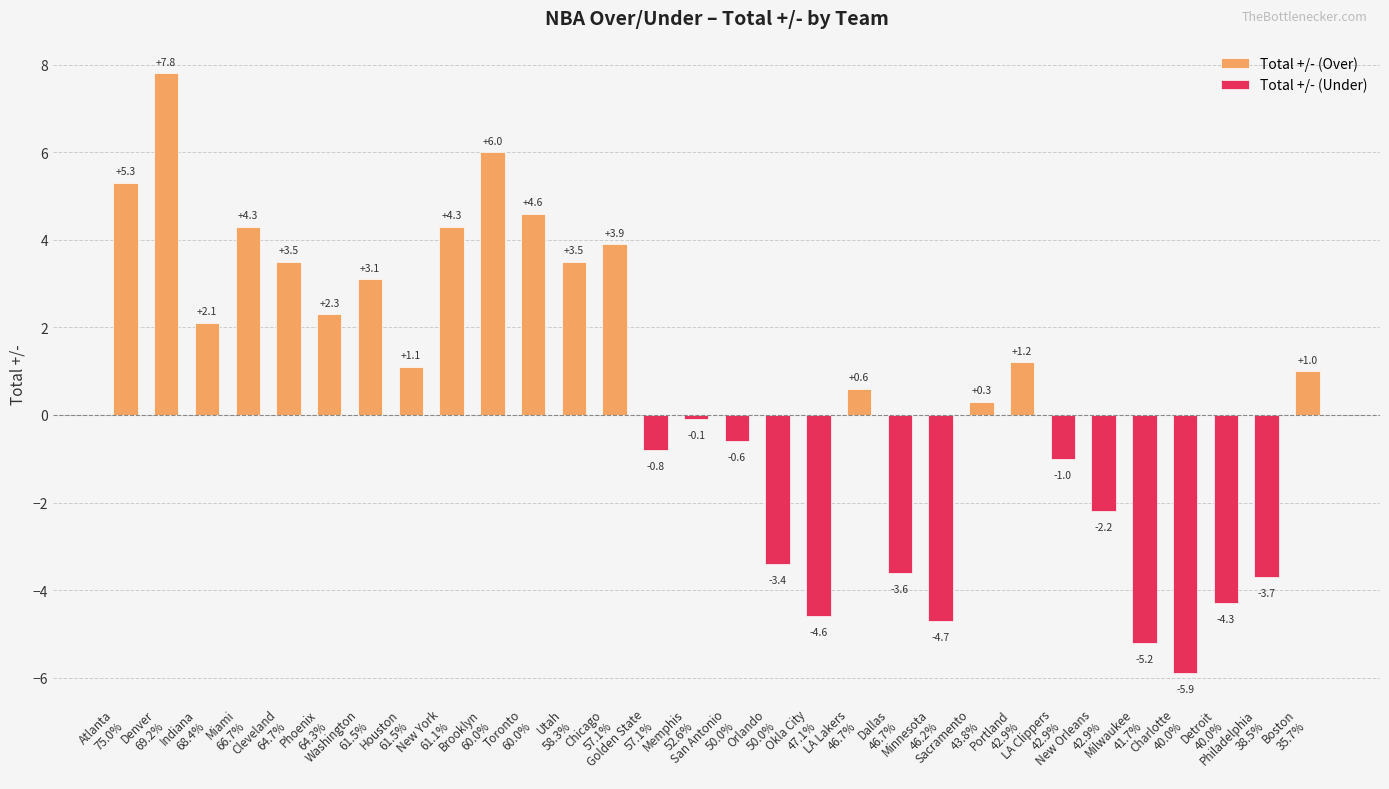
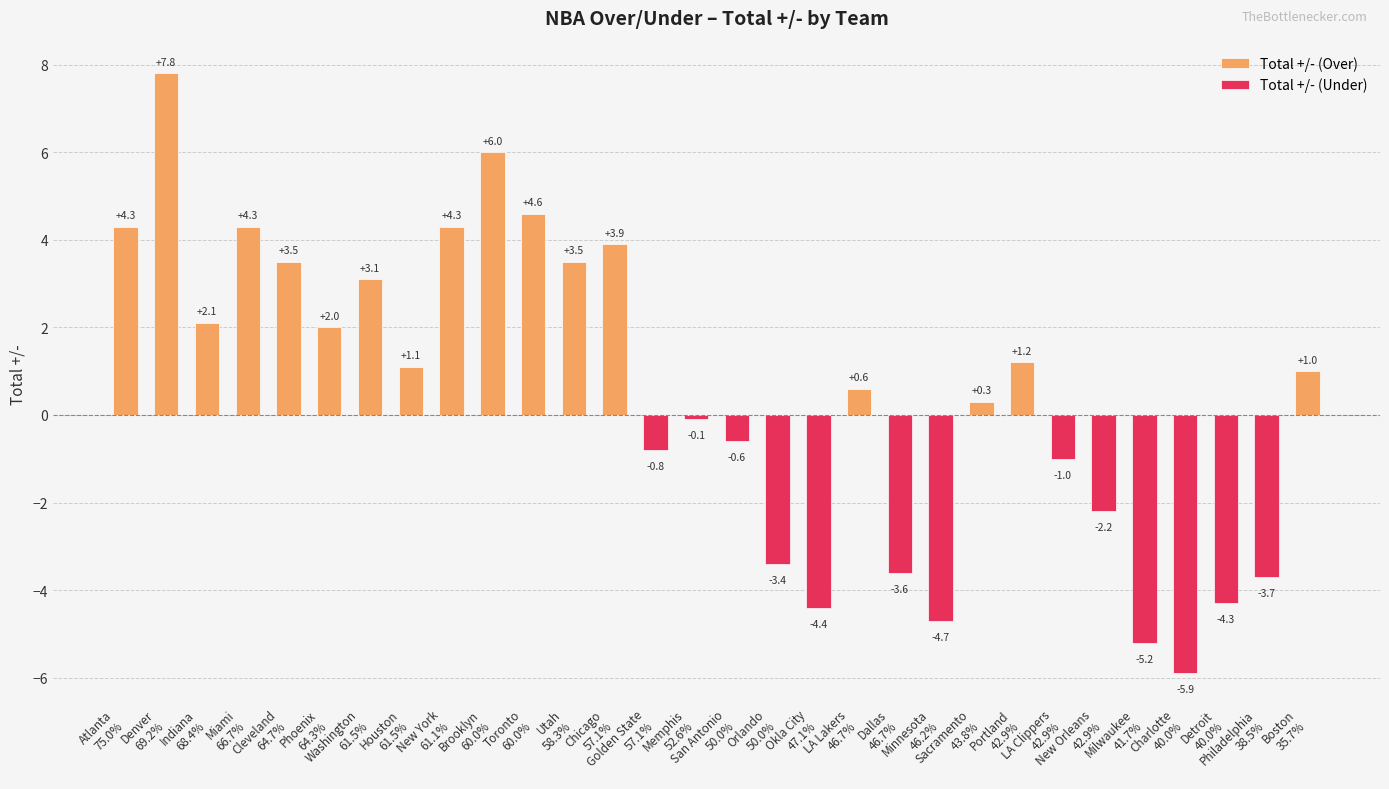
  {
    "Total +/- (Over)": {
-     "Atlanta 75.0%": "+5.3",
+     "Atlanta 75.0%": "+4.3",
      "Denver 69.2%": "+7.8",
      "Indiana 68.4%": "+2.1",
      "Miami 66.7%": "+4.3",
      "Cleveland 64.7%": "+3.5",
-     "Phoenix 64.3%": "+2.3",
+     "Phoenix 64.3%": "+2.0",
      "Washington 61.5%": "+3.1",
      "Houston 61.5%": "+1.1",
      "New York 61.1%": "+4.3",
      "Brooklyn 60.0%": "+6.0",
      "Toronto 60.0%": "+4.6",
      "Utah 58.3%": "+3.5",
      "Chicago 57.1%": "+3.9",
      "LA Lakers 46.7%": "+0.6",
      "Sacramento 43.8%": "+0.3",
      "Portland 42.9%": "+1.2",
      "Boston 35.7%": "+1.0"
    },
    "Total +/- (Under)": {
      "Golden State 57.1%": "-0.8",
      "Memphis 52.6%": "-0.1",
      "San Antonio 50.0%": "-0.6",
      "Orlando 50.0%": "-3.4",
-     "Okla City 47.1%": "-4.6",
+     "Okla City 47.1%": "-4.4",
      "Dallas 46.7%": "-3.6",
      "Minnesota 46.2%": "-4.7",
      "LA Clippers 42.9%": "-1.0",
      "New Orleans 42.9%": "-2.2",
      "Milwaukee 41.7%": "-5.2",
      "Charlotte 40.0%": "-5.9",
      "Detroit 40.0%": "-4.3",
      "Philadelphia 38.5%": "-3.7"
    }
  }
